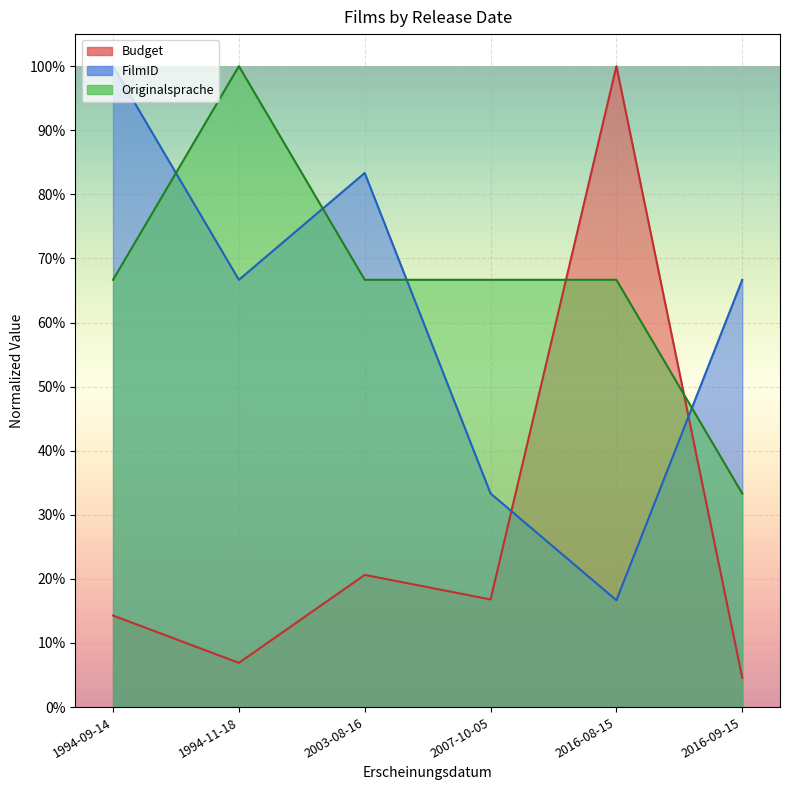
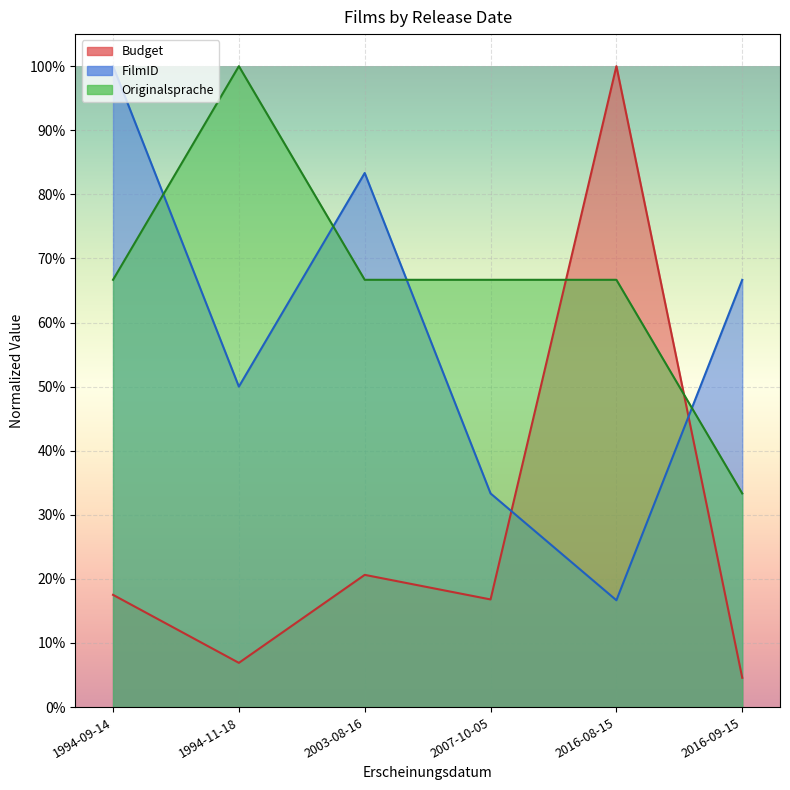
  {
    "Budget": {
-     "1994-09-14": "14%",
+     "1994-09-14": "18%",
      "1994-11-18": "7%",
      "2003-08-16": "21%",
      "2007-10-05": "17%",
      "2016-08-15": "100%",
      "2016-09-15": "5%"
    },
    "FilmID": {
-     "1994-11-18": "67%",
+     "1994-11-18": "50%",
      "2003-08-16": "83%",
      "2007-10-05": "33%",
      "2016-08-15": "17%",
      "2016-09-15": "67%"
    },
    "Originalsprache": {
      "1994-09-14": "67%",
      "1994-11-18": "100%",
      "2003-08-16": "67%",
      "2007-10-05": "67%",
      "2016-08-15": "67%",
      "2016-09-15": "33%"
    }
  }
